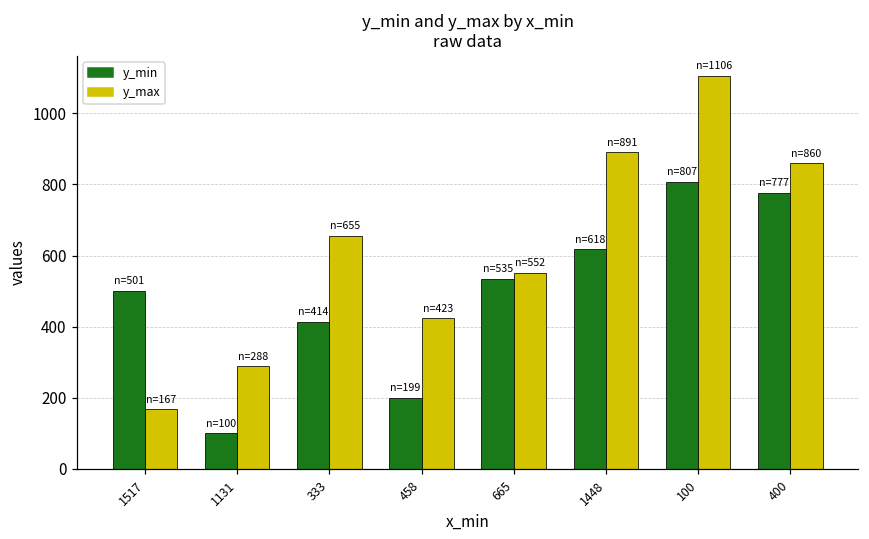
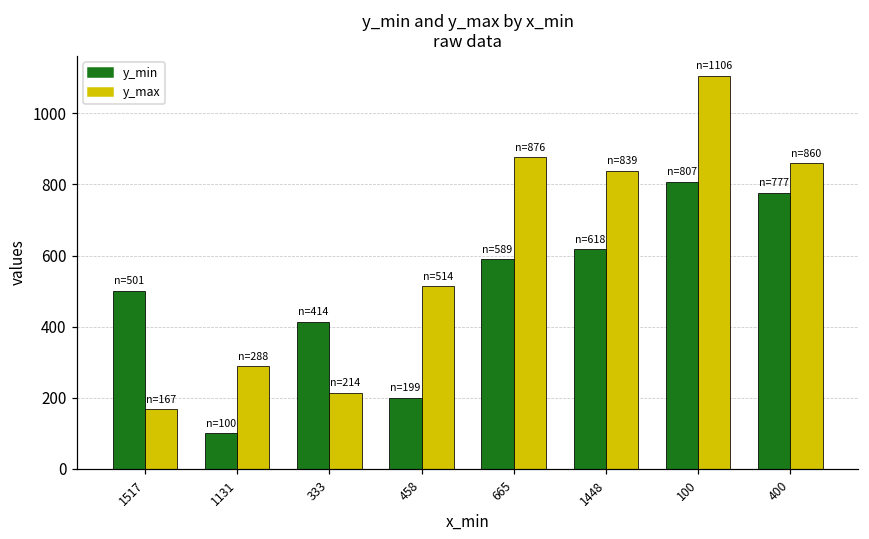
  {
    "y_min": {
      "1517": 501,
      "1131": 100,
      "333": 414,
      "458": 199,
-     "665": 535,
+     "665": 589,
      "1448": 618,
      "100": 807,
      "400": 777
    },
    "y_max": {
      "1517": 167,
      "1131": 288,
-     "333": 655,
-     "458": 423,
-     "665": 552,
-     "1448": 891,
+     "333": 214,
+     "458": 514,
+     "665": 876,
+     "1448": 839,
      "100": 1106,
      "400": 860
    }
  }
